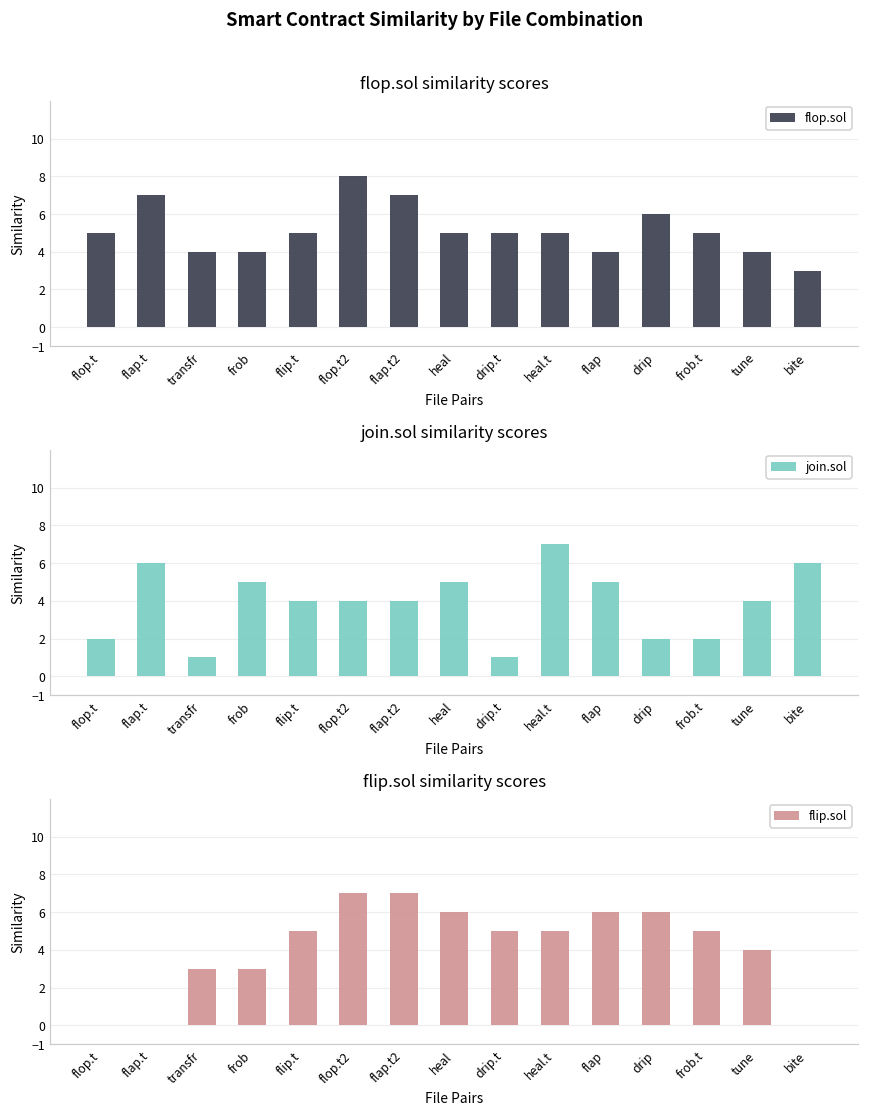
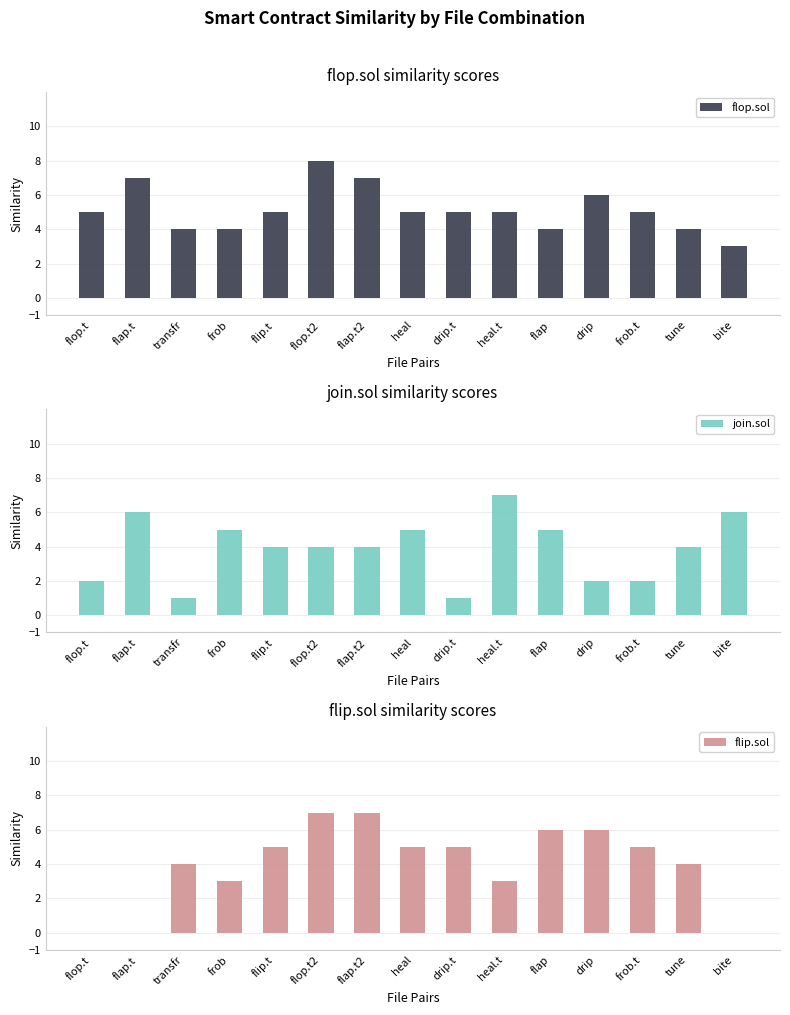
  {
    "flop.sol similarity scores": {
      "flop.t": 5.0,
      "flap.t": 7.0,
      "transfr": 4.0,
      "frob": 4.0,
      "flip.t": 5.0,
      "flop.t2": 8.0,
      "flap.t2": 7.0,
      "heal": 5.0,
      "drip.t": 5.0,
      "heal.t": 5.0,
      "flap": 4.0,
      "drip": 6.0,
      "frob.t": 5.0,
      "tune": 4.0,
      "bite": 3.0
    },
    "join.sol similarity scores": {
      "flop.t": 2.0,
      "flap.t": 6.0,
      "transfr": 1.0,
      "frob": 5.0,
      "flip.t": 4.0,
      "flop.t2": 4.0,
      "flap.t2": 4.0,
      "heal": 5.0,
      "drip.t": 1.0,
      "heal.t": 7.0,
      "flap": 5.0,
      "drip": 2.0,
      "frob.t": 2.0,
      "tune": 4.0,
      "bite": 6.0
    },
    "flip.sol similarity scores": {
      "flop.t": 0,
      "flap.t": 0,
-     "transfr": 3,
+     "transfr": 4,
      "frob": 3,
      "flip.t": 5,
      "flop.t2": 7,
      "flap.t2": 7,
-     "heal": 6,
+     "heal": 5,
      "drip.t": 5,
-     "heal.t": 5,
+     "heal.t": 3,
      "flap": 6,
      "drip": 6,
      "frob.t": 5,
      "tune": 4,
      "bite": 0
    }
  }
